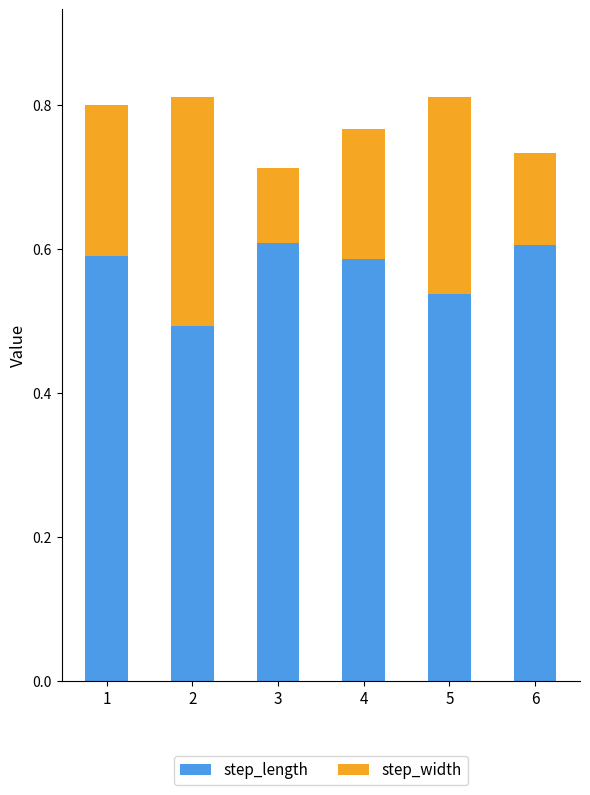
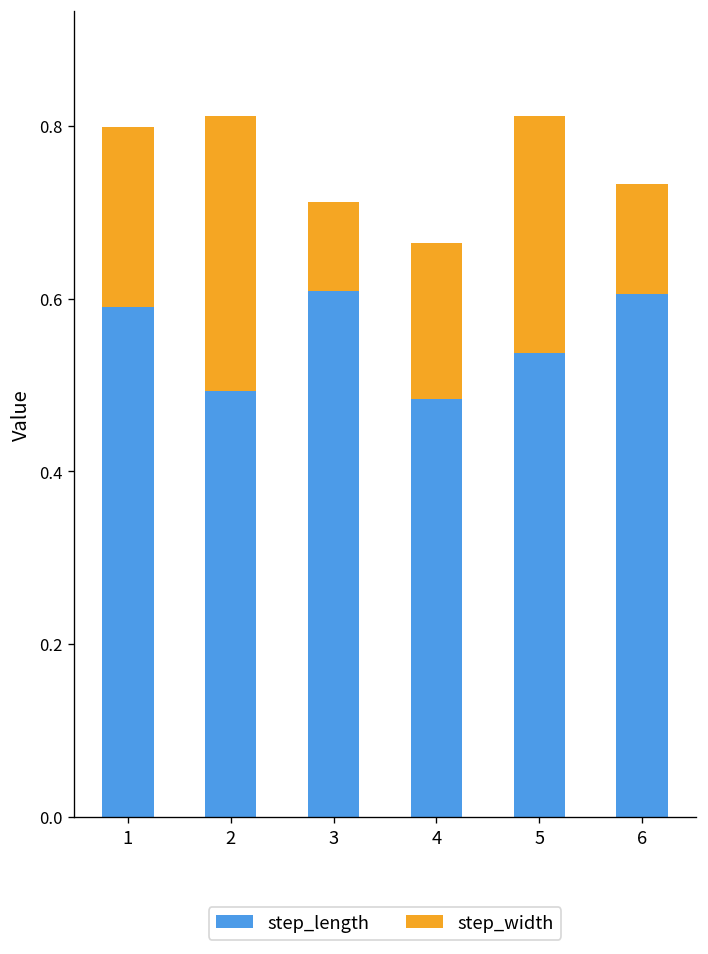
  {
    "step_length": {
      "1": 0.59,
      "2": 0.49,
      "3": 0.61,
-     "4": 0.59,
+     "4": 0.48,
      "5": 0.54,
      "6": 0.61
    },
    "step_width": {
      "1": 0.21,
      "2": 0.32,
      "3": 0.10,
      "4": 0.18,
      "5": 0.27,
      "6": 0.13
    }
  }
